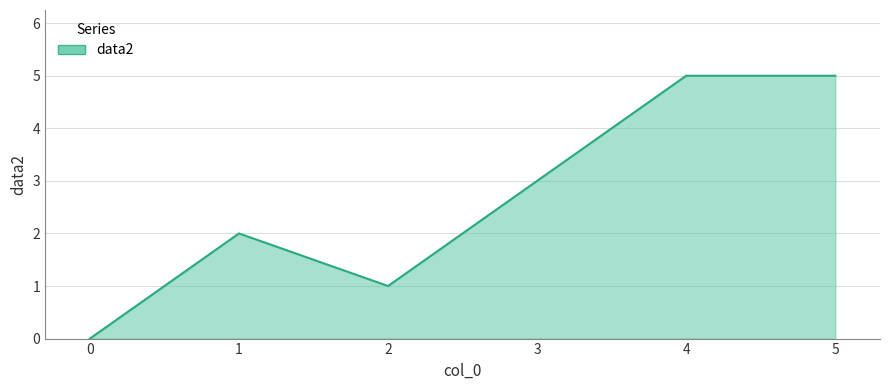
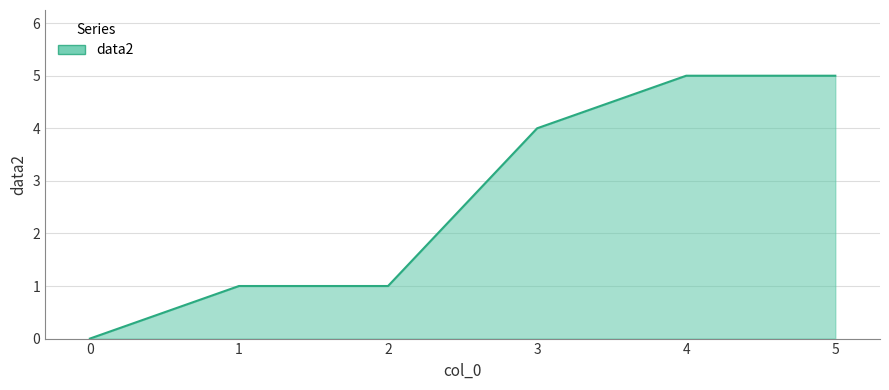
  {
    "0": 0,
-   "1": 2,
+   "1": 1,
    "2": 1,
-   "3": 3,
+   "3": 4,
    "4": 5,
    "5": 5
  }
